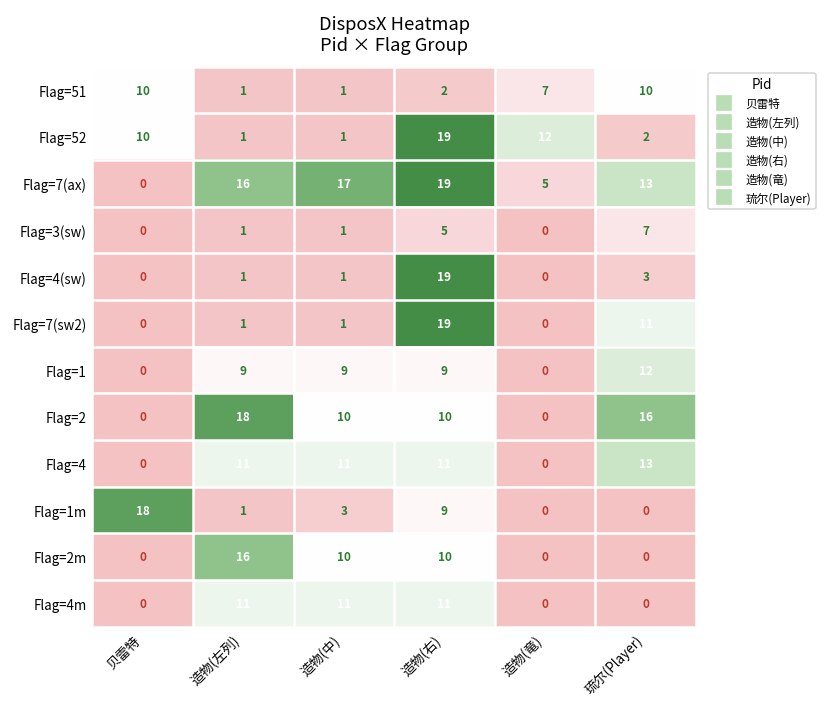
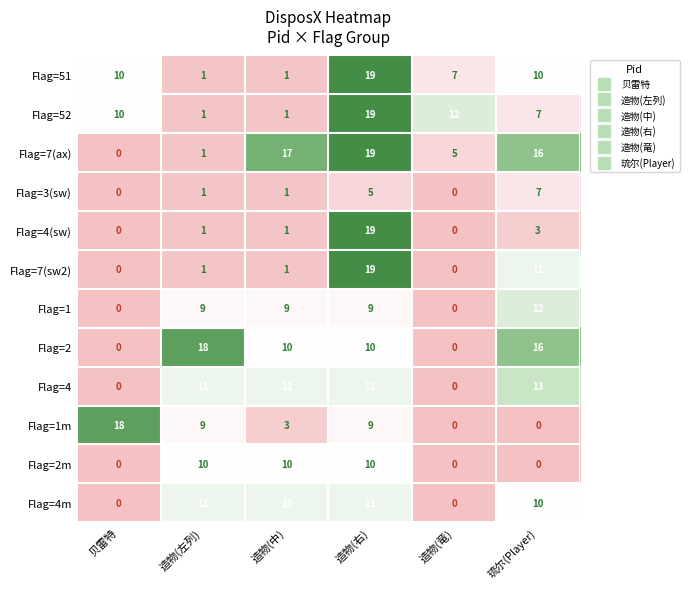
  {
    "Flag=51": {
      "贝雷特": 10,
      "造物(左列)": 1,
      "造物(中)": 1,
-     "造物(右)": 2,
+     "造物(右)": 19,
      "造物(竜)": 7,
      "琉尔(Player)": 10
    },
    "Flag=52": {
      "贝雷特": 10,
      "造物(左列)": 1,
      "造物(中)": 1,
      "造物(右)": 19,
-     "琉尔(Player)": 2
+     "琉尔(Player)": 7
    },
    "Flag=7(ax)": {
      "贝雷特": 0,
-     "造物(左列)": 16,
+     "造物(左列)": 1,
      "造物(中)": 17,
      "造物(右)": 19,
      "造物(竜)": 5,
-     "琉尔(Player)": 13
+     "琉尔(Player)": 16
    },
    "Flag=3(sw)": {
      "贝雷特": 0,
      "造物(左列)": 1,
      "造物(中)": 1,
      "造物(右)": 5,
      "造物(竜)": 0,
      "琉尔(Player)": 7
    },
    "Flag=4(sw)": {
      "贝雷特": 0,
      "造物(左列)": 1,
      "造物(中)": 1,
      "造物(右)": 19,
      "造物(竜)": 0,
      "琉尔(Player)": 3
    },
    "Flag=7(sw2)": {
      "贝雷特": 0,
      "造物(左列)": 1,
      "造物(中)": 1,
      "造物(右)": 19,
      "造物(竜)": 0
    },
    "Flag=1": {
      "贝雷特": 0,
      "造物(左列)": 9,
      "造物(中)": 9,
      "造物(右)": 9,
      "造物(竜)": 0
    },
    "Flag=2": {
      "贝雷特": 0,
      "造物(左列)": 18,
      "造物(中)": 10,
      "造物(右)": 10,
      "造物(竜)": 0,
      "琉尔(Player)": 16
    },
    "Flag=4": {
      "贝雷特": 0,
      "造物(竜)": 0,
      "琉尔(Player)": 13
    },
    "Flag=1m": {
      "贝雷特": 18,
-     "造物(左列)": 1,
+     "造物(左列)": 9,
      "造物(中)": 3,
      "造物(右)": 9,
      "造物(竜)": 0,
      "琉尔(Player)": 0
    },
    "Flag=2m": {
      "贝雷特": 0,
-     "造物(左列)": 16,
+     "造物(左列)": 10,
      "造物(中)": 10,
      "造物(右)": 10,
      "造物(竜)": 0,
      "琉尔(Player)": 0
    },
    "Flag=4m": {
      "贝雷特": 0,
      "造物(竜)": 0,
-     "琉尔(Player)": 0
+     "琉尔(Player)": 10
    }
  }
